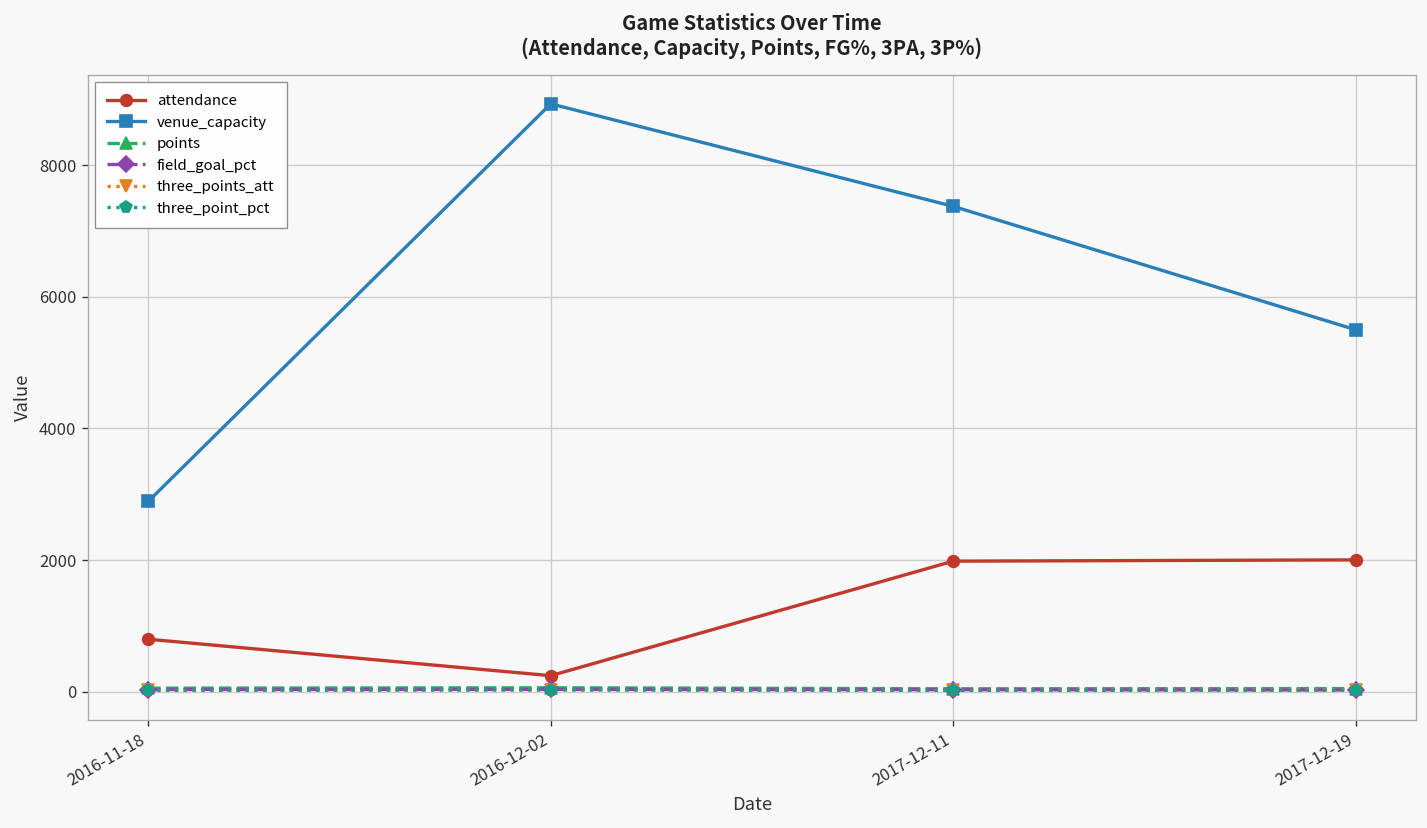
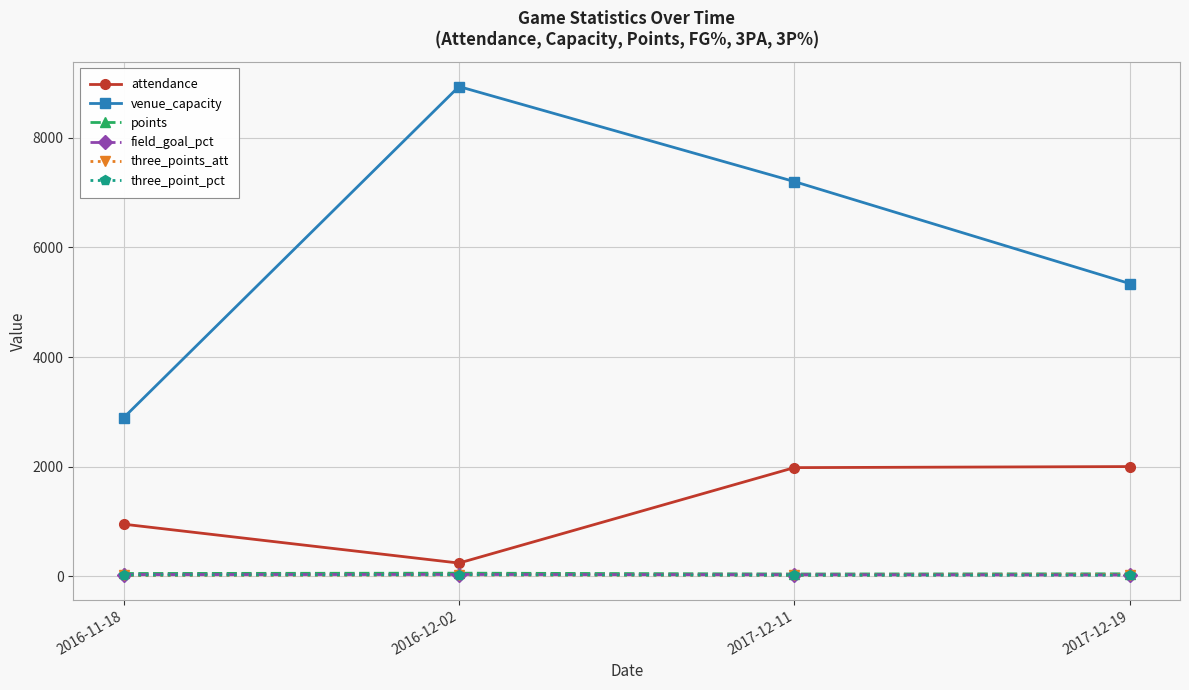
  {
    "attendance": {
-     "2016-11-18": 800,
+     "2016-11-18": 1000,
      "2016-12-02": 200,
      "2017-12-11": 2000,
      "2017-12-19": 2000
    },
    "venue_capacity": {
      "2016-11-18": 2900,
      "2016-12-02": 8900,
-     "2017-12-11": 7400,
-     "2017-12-19": 5500
+     "2017-12-11": 7200,
+     "2017-12-19": 5300
    }
  }
